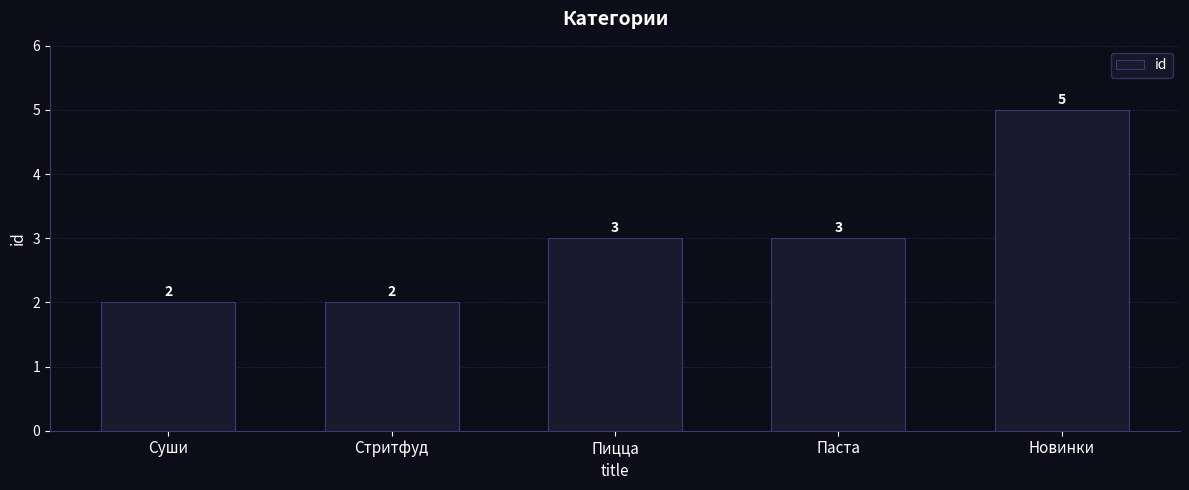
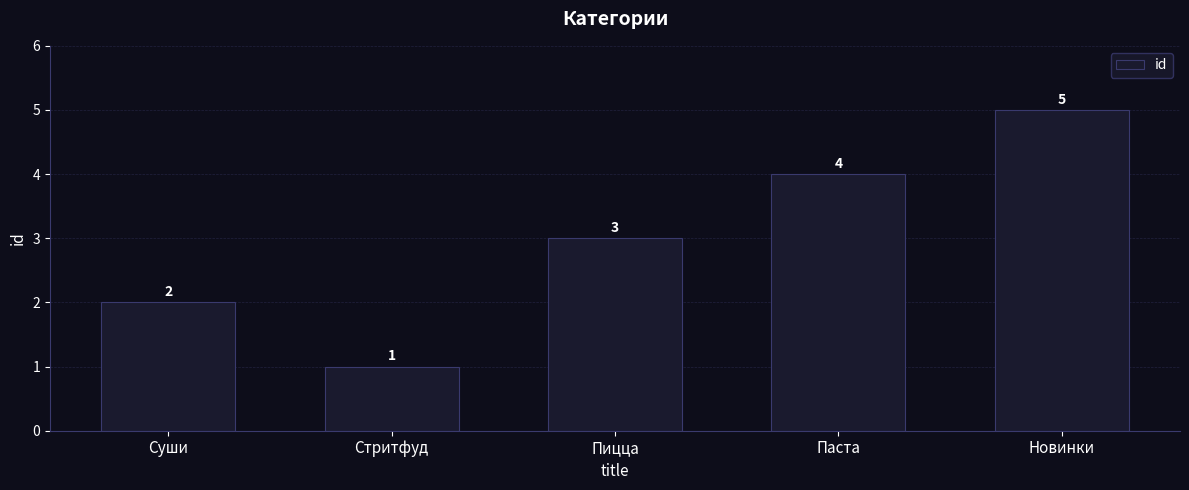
  {
    "Суши": 2,
-   "Стритфуд": 2,
+   "Стритфуд": 1,
    "Пицца": 3,
-   "Паста": 3,
+   "Паста": 4,
    "Новинки": 5
  }
